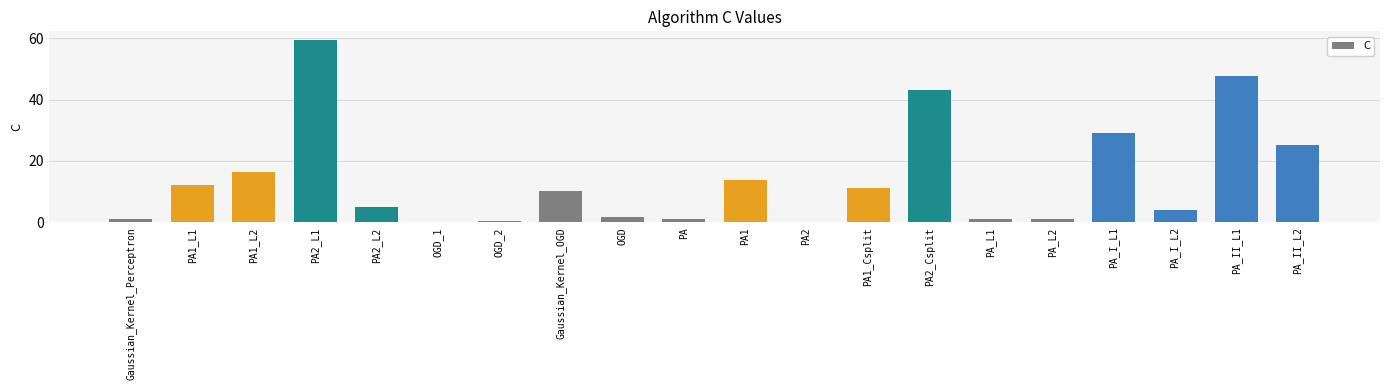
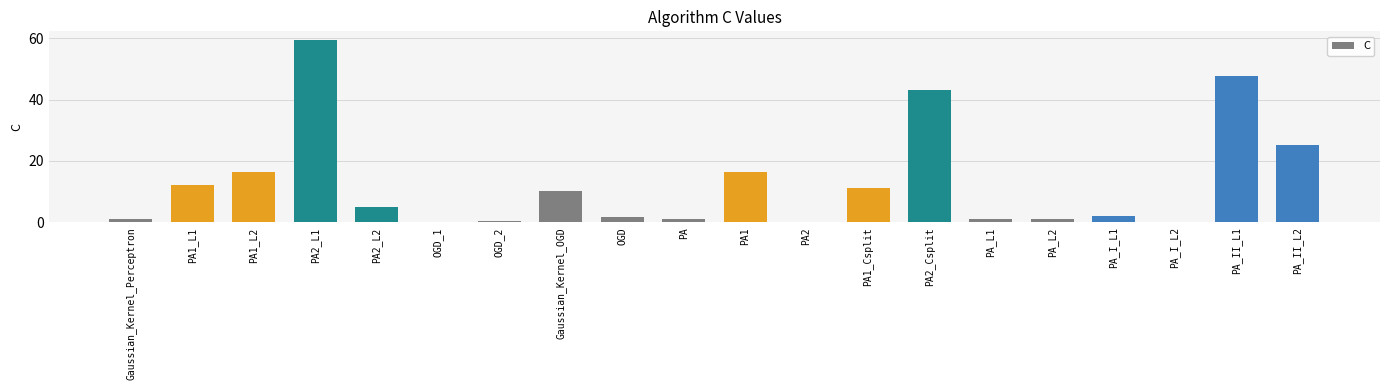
  {
    "Gaussian_Kernel_Perceptron": 1,
    "PA1_L1": 12,
    "PA1_L2": 16,
    "PA2_L1": 59,
    "PA2_L2": 5,
    "Gaussian_Kernel_OGD": 10,
    "OGD": 2,
    "PA": 1,
-   "PA1": 14,
+   "PA1": 16,
    "PA1_Csplit": 11,
    "PA2_Csplit": 43,
    "PA_L1": 1,
    "PA_L2": 1,
-   "PA_I_L1": 29,
-   "PA_I_L2": 4,
+   "PA_I_L1": 2,
+   "PA_I_L2": 0,
    "PA_II_L1": 48,
    "PA_II_L2": 25
  }
